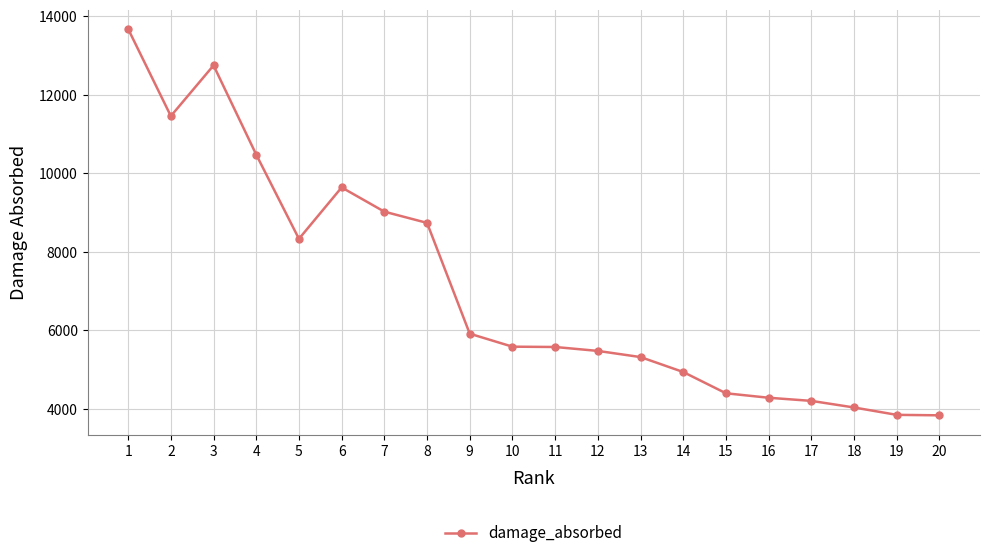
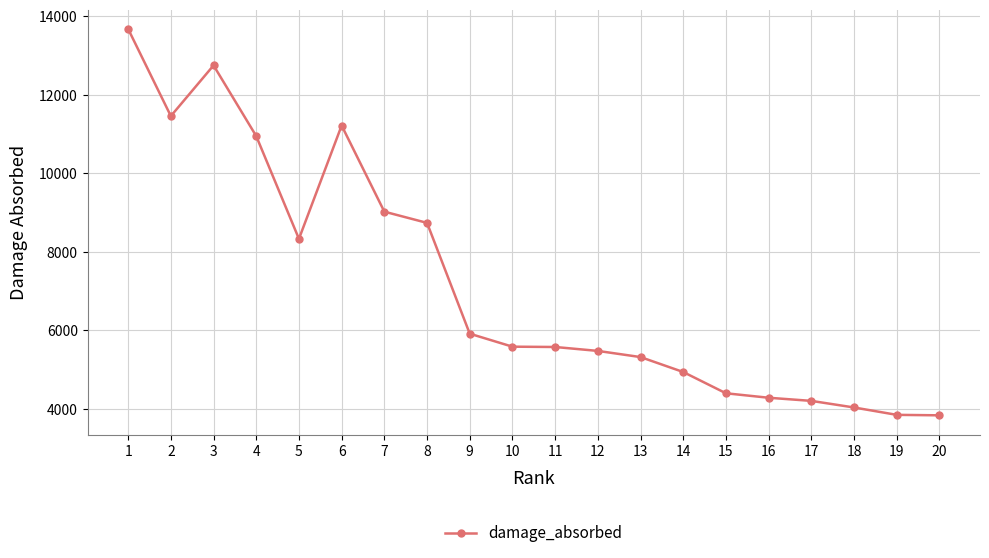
  {
    "1": 13700,
    "2": 11500,
    "3": 12800,
-   "4": 10500,
+   "4": 10900,
    "5": 8300,
-   "6": 9600,
+   "6": 11200,
    "7": 9000,
    "8": 8700,
    "9": 5900,
    "10": 5600,
    "11": 5600,
    "12": 5500,
    "13": 5300,
    "14": 4900,
    "15": 4400,
    "16": 4300,
    "17": 4200,
    "18": 4000,
    "19": 3800,
    "20": 3800
  }
